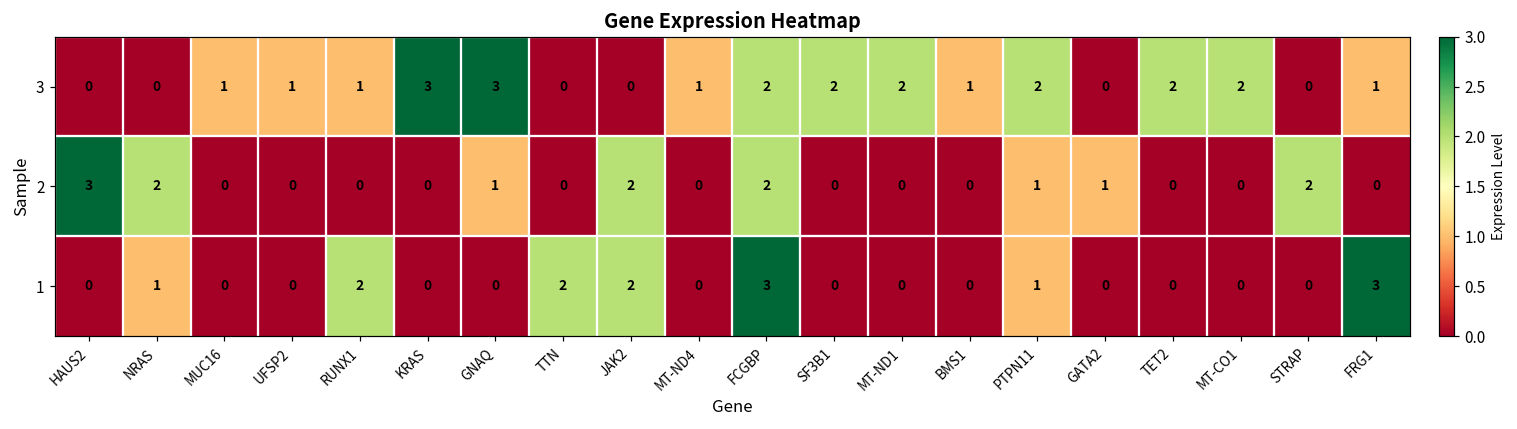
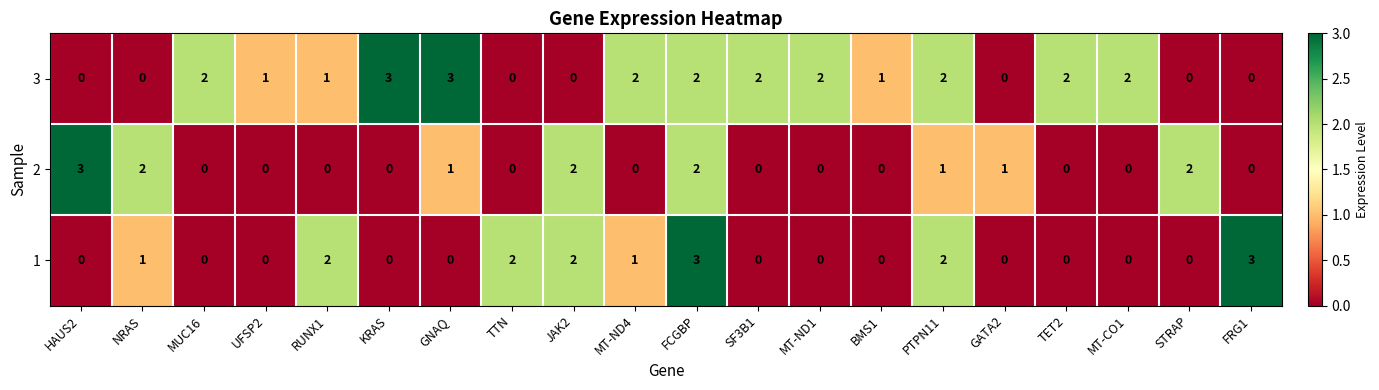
  {
    "3": {
      "HAUS2": 0,
      "NRAS": 0,
-     "MUC16": 1,
+     "MUC16": 2,
      "UFSP2": 1,
      "RUNX1": 1,
      "KRAS": 3,
      "GNAQ": 3,
      "TTN": 0,
      "JAK2": 0,
-     "MT-ND4": 1,
+     "MT-ND4": 2,
      "FCGBP": 2,
      "SF3B1": 2,
      "MT-ND1": 2,
      "BMS1": 1,
      "PTPN11": 2,
      "GATA2": 0,
      "TET2": 2,
      "MT-CO1": 2,
      "STRAP": 0,
-     "FRG1": 1
+     "FRG1": 0
    },
    "2": {
      "HAUS2": 3,
      "NRAS": 2,
      "MUC16": 0,
      "UFSP2": 0,
      "RUNX1": 0,
      "KRAS": 0,
      "GNAQ": 1,
      "TTN": 0,
      "JAK2": 2,
      "MT-ND4": 0,
      "FCGBP": 2,
      "SF3B1": 0,
      "MT-ND1": 0,
      "BMS1": 0,
      "PTPN11": 1,
      "GATA2": 1,
      "TET2": 0,
      "MT-CO1": 0,
      "STRAP": 2,
      "FRG1": 0
    },
    "1": {
      "HAUS2": 0,
      "NRAS": 1,
      "MUC16": 0,
      "UFSP2": 0,
      "RUNX1": 2,
      "KRAS": 0,
      "GNAQ": 0,
      "TTN": 2,
      "JAK2": 2,
-     "MT-ND4": 0,
+     "MT-ND4": 1,
      "FCGBP": 3,
      "SF3B1": 0,
      "MT-ND1": 0,
      "BMS1": 0,
-     "PTPN11": 1,
+     "PTPN11": 2,
      "GATA2": 0,
      "TET2": 0,
      "MT-CO1": 0,
      "STRAP": 0,
      "FRG1": 3
    }
  }
